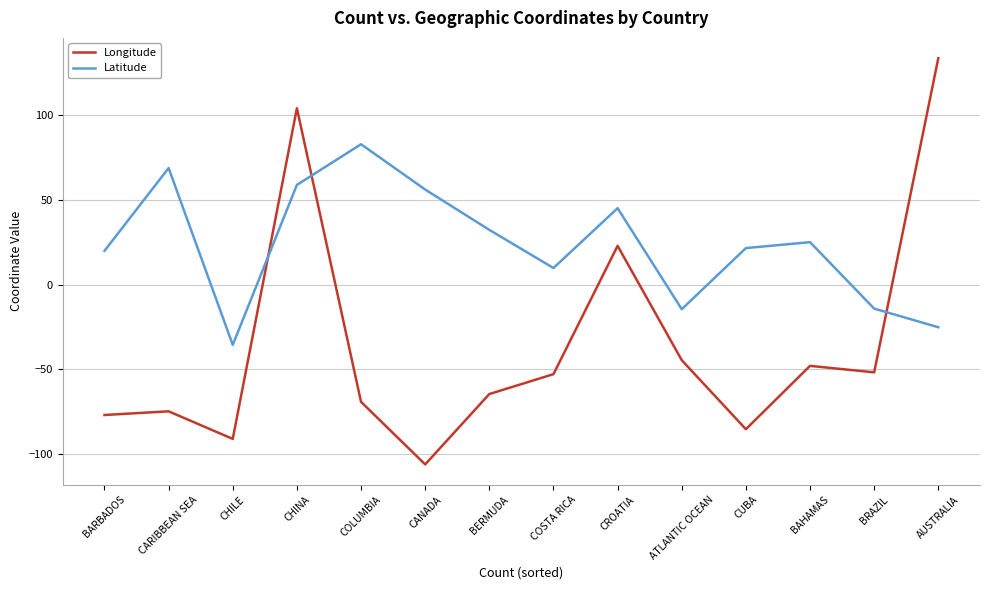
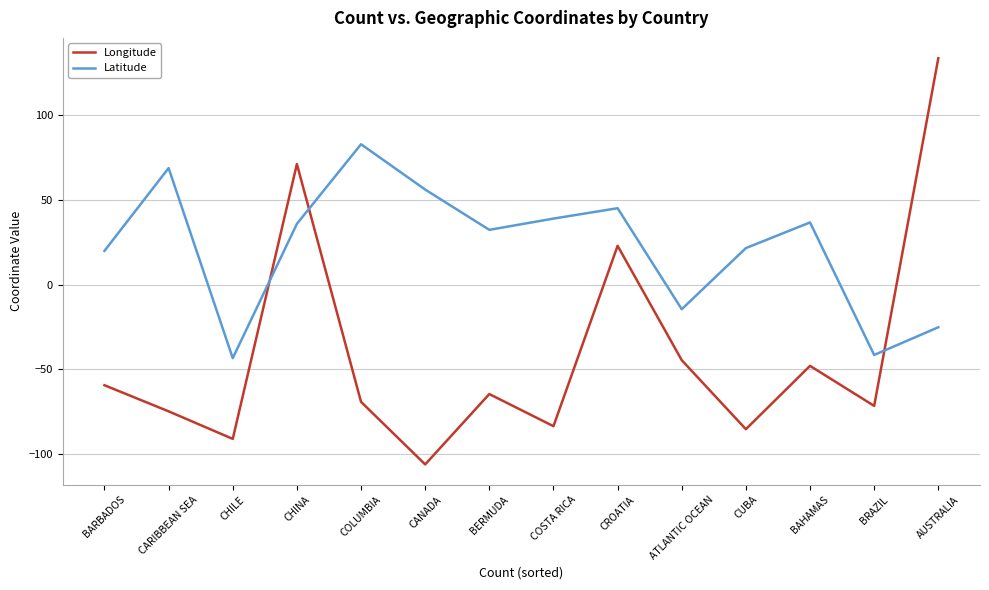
  {
    "Longitude": {
-     "BARBADOS": -77,
+     "BARBADOS": -60,
      "CARIBBEAN SEA": -75,
      "CHILE": -91,
-     "CHINA": 104,
+     "CHINA": 71,
      "COLUMBIA": -69,
      "CANADA": -106,
      "BERMUDA": -65,
-     "COSTA RICA": -53,
+     "COSTA RICA": -84,
      "CROATIA": 23,
      "ATLANTIC OCEAN": -45,
      "CUBA": -86,
      "BAHAMAS": -48,
-     "BRAZIL": -52,
+     "BRAZIL": -72,
      "AUSTRALIA": 134
    },
    "Latitude": {
      "BARBADOS": 20,
      "CARIBBEAN SEA": 69,
-     "CHILE": -36,
-     "CHINA": 59,
+     "CHILE": -44,
+     "CHINA": 36,
      "COLUMBIA": 83,
      "CANADA": 56,
      "BERMUDA": 32,
-     "COSTA RICA": 10,
+     "COSTA RICA": 39,
      "CROATIA": 45,
      "ATLANTIC OCEAN": -15,
      "CUBA": 22,
-     "BAHAMAS": 25,
-     "BRAZIL": -14,
+     "BAHAMAS": 37,
+     "BRAZIL": -42,
      "AUSTRALIA": -25
    }
  }
